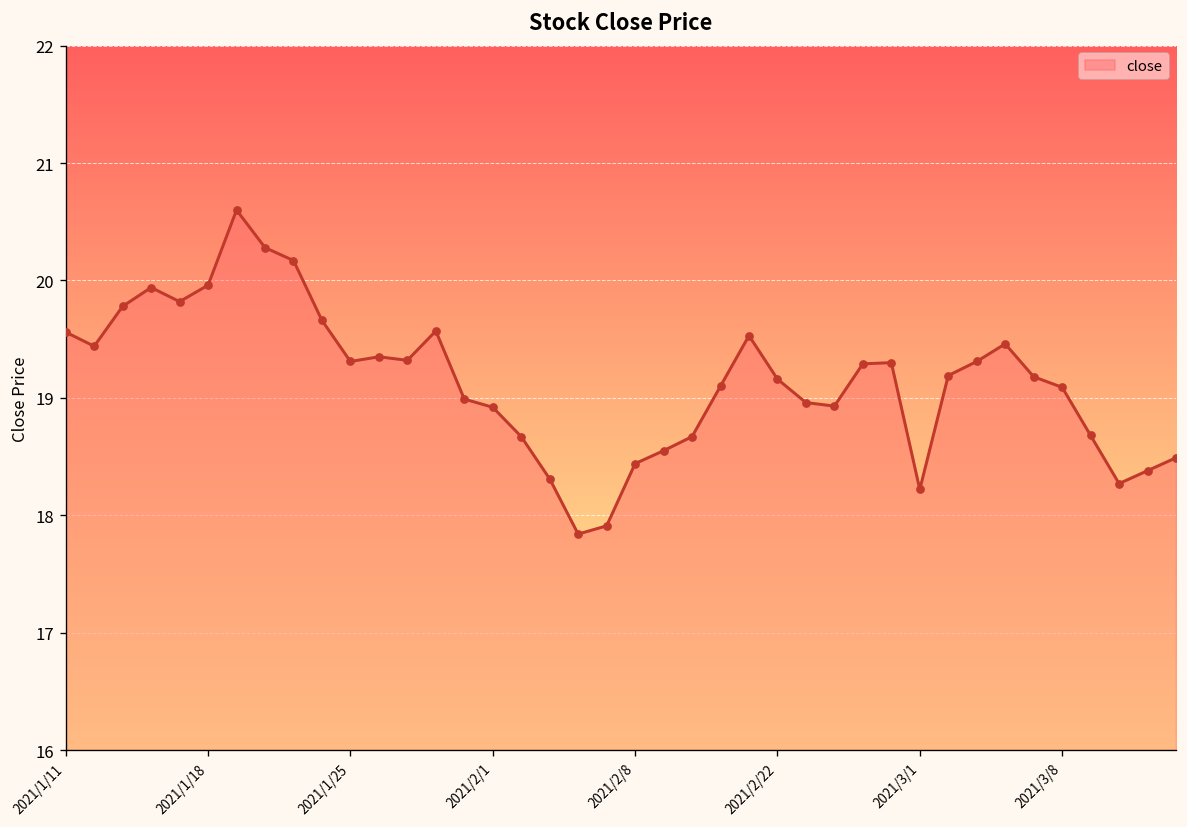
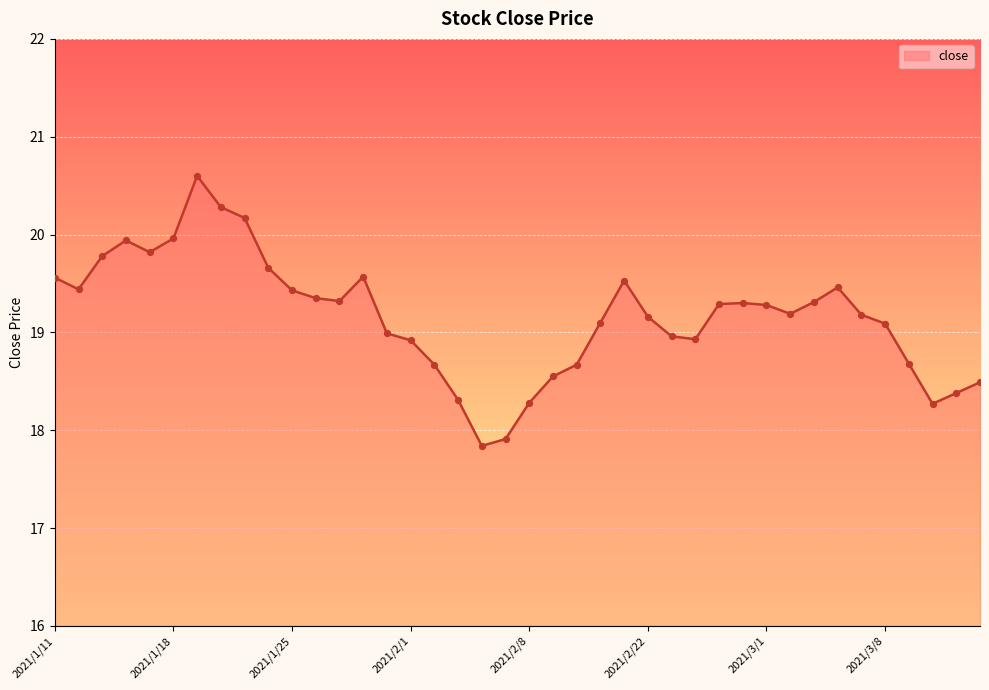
  {
    "2021/1/11": 19.6,
    "2021/1/18": 20.0,
-   "2021/1/25": 19.3,
+   "2021/1/25": 19.4,
    "2021/2/1": 18.9,
-   "2021/2/8": 18.4,
+   "2021/2/8": 18.3,
    "2021/2/22": 19.2,
-   "2021/3/1": 18.2,
+   "2021/3/1": 19.3,
    "2021/3/8": 19.1
  }
